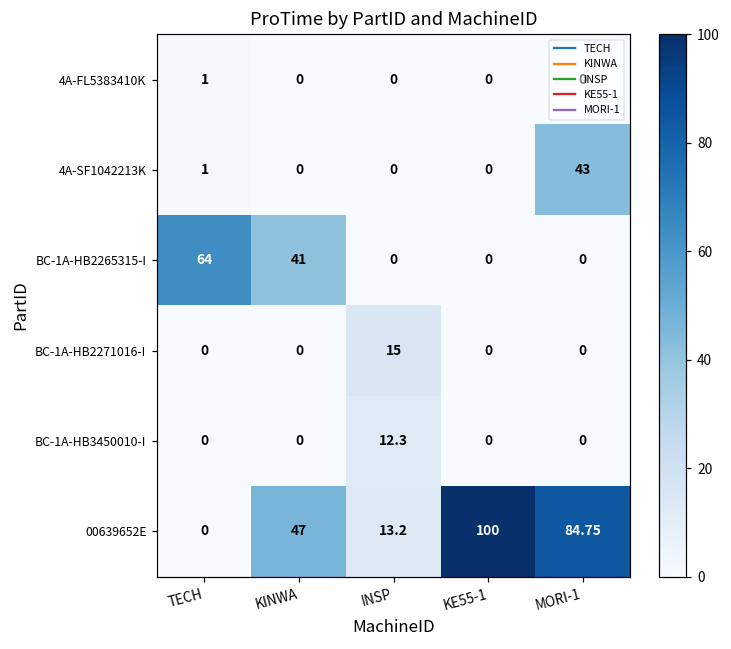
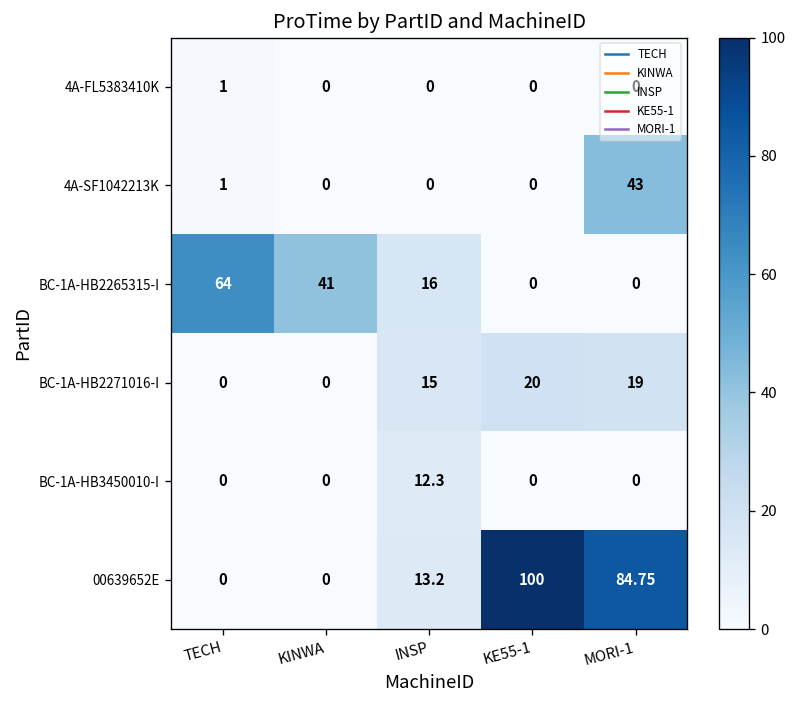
  {
    "4A-FL5383410K": {
      "TECH": 1,
      "KINWA": 0,
      "INSP": 0,
      "KE55-1": 0
    },
    "4A-SF1042213K": {
      "TECH": 1,
      "KINWA": 0,
      "INSP": 0,
      "KE55-1": 0,
      "MORI-1": 43
    },
    "BC-1A-HB2265315-I": {
      "TECH": 64,
      "KINWA": 41,
-     "INSP": 0,
+     "INSP": 16,
      "KE55-1": 0,
      "MORI-1": 0
    },
    "BC-1A-HB2271016-I": {
      "TECH": 0,
      "KINWA": 0,
      "INSP": 15,
-     "KE55-1": 0,
-     "MORI-1": 0
+     "KE55-1": 20,
+     "MORI-1": 19
    },
    "BC-1A-HB3450010-I": {
      "TECH": 0,
      "KINWA": 0,
      "INSP": 12.3,
      "KE55-1": 0,
      "MORI-1": 0
    },
    "00639652E": {
      "TECH": 0,
-     "KINWA": 47,
+     "KINWA": 0,
      "INSP": 13.2,
      "KE55-1": 100,
      "MORI-1": 84.75
    }
  }
